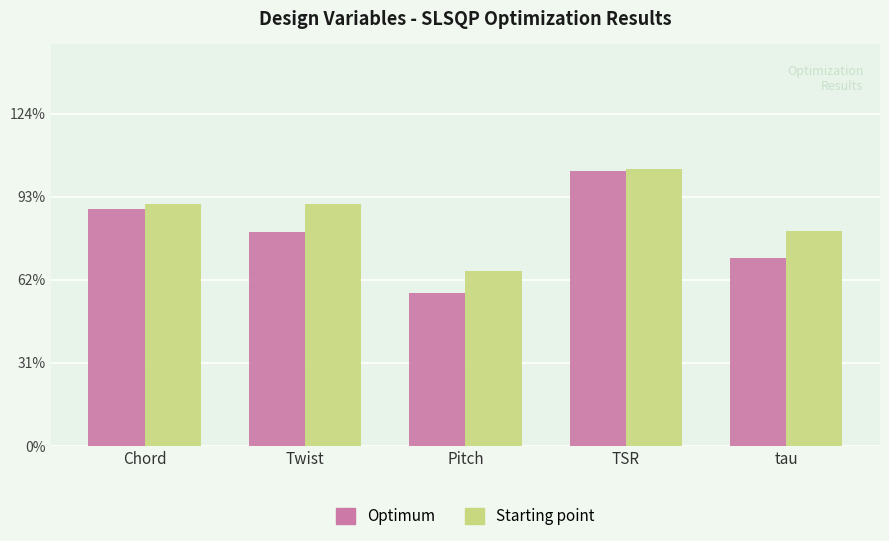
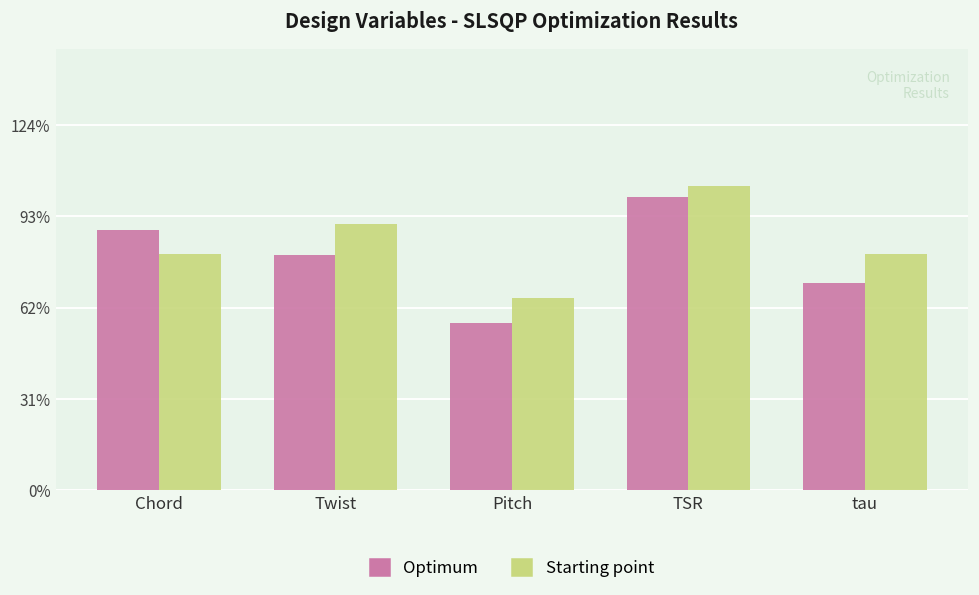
  {
    "Optimum": {
      "Chord": "88%",
      "Twist": "80%",
      "Pitch": "57%",
-     "TSR": "102%",
+     "TSR": "99%",
      "tau": "70%"
    },
    "Starting point": {
-     "Chord": "90%",
+     "Chord": "80%",
      "Twist": "90%",
      "Pitch": "65%",
      "TSR": "103%",
      "tau": "80%"
    }
  }
